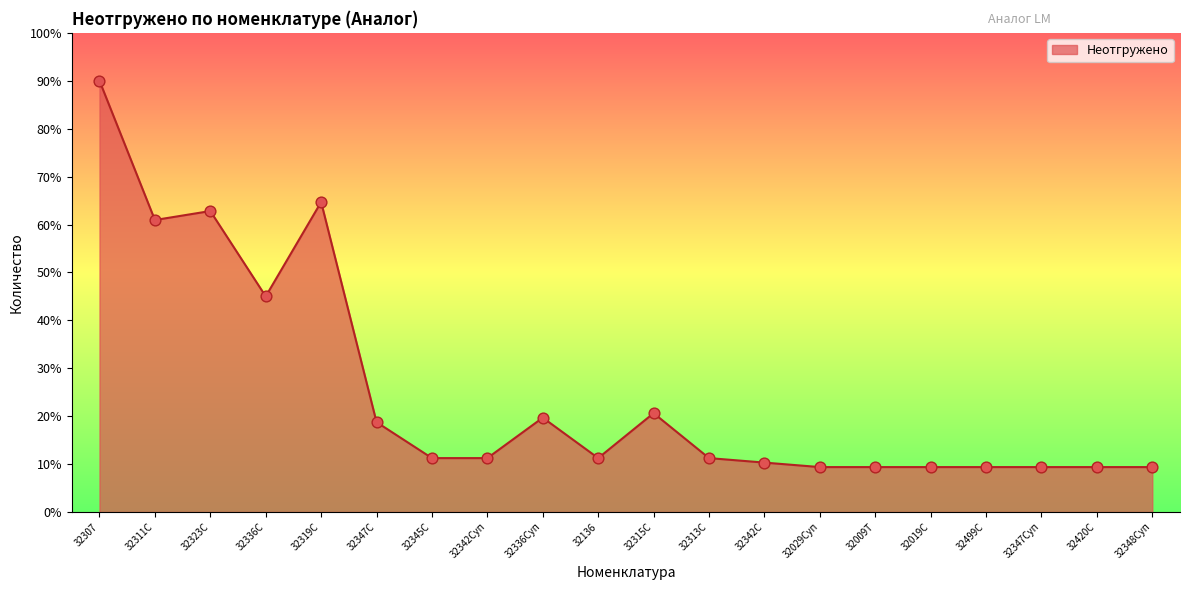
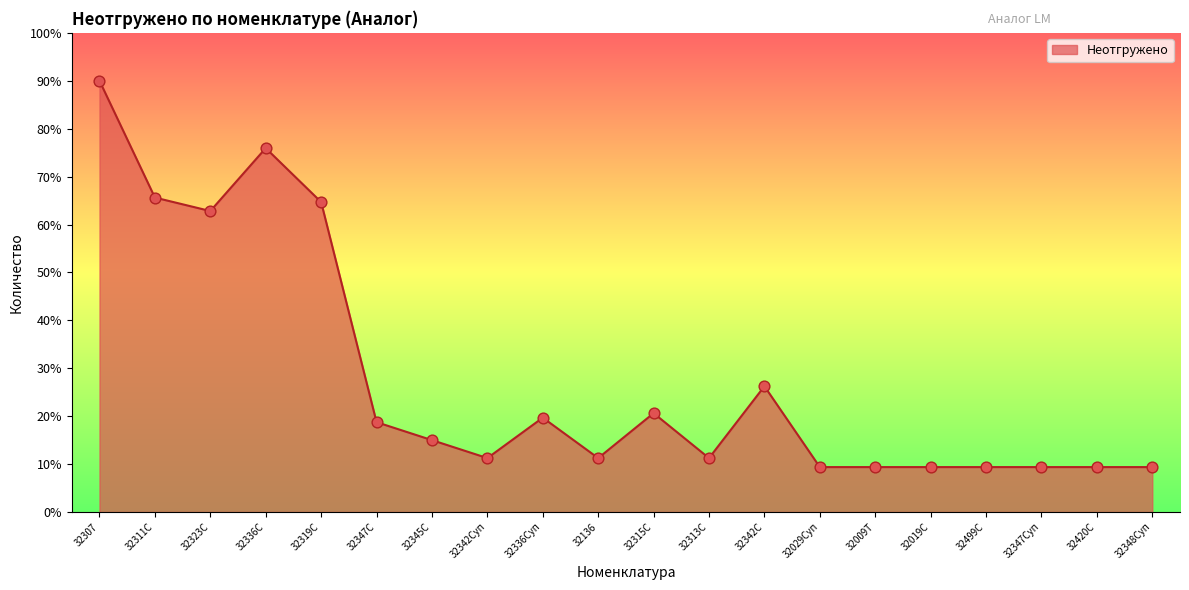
  {
    "32307": "90%",
-   "32311С": "61%",
+   "32311С": "66%",
    "32323С": "63%",
-   "32336С": "45%",
+   "32336С": "76%",
    "32319С": "65%",
    "32347С": "19%",
-   "32345С": "11%",
+   "32345С": "15%",
    "32342Суп": "11%",
    "32336Суп": "20%",
    "32136": "11%",
    "32315С": "21%",
    "32313С": "11%",
-   "32342С": "10%",
+   "32342С": "26%",
    "32029Суп": "9%",
    "32009Т": "9%",
    "32019С": "9%",
    "32499С": "9%",
    "32347Суп": "9%",
    "32420С": "9%",
    "32348Суп": "9%"
  }
